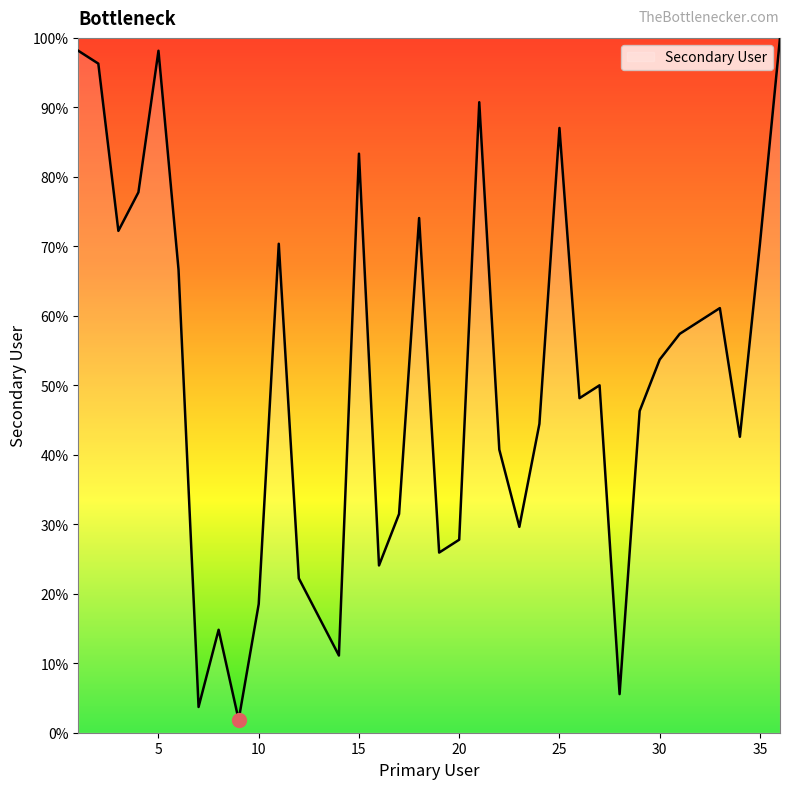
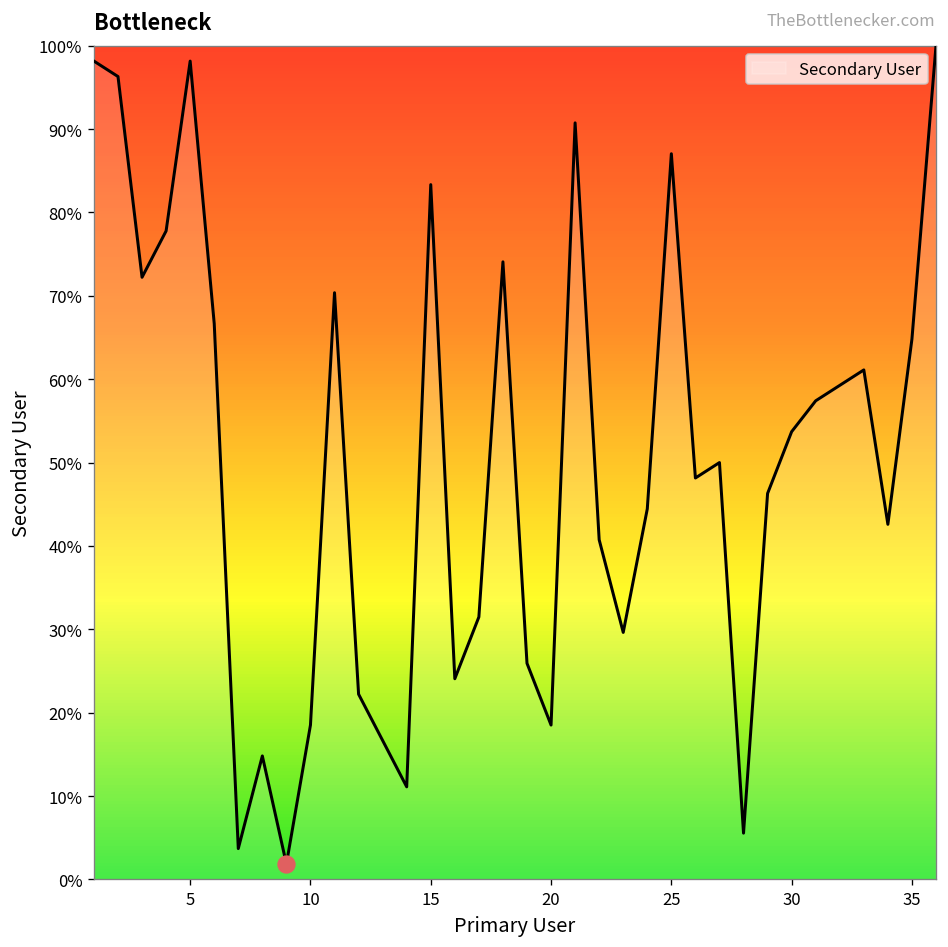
  {
    "Secondary User": {
      "5": "98%",
      "10": "19%",
      "15": "83%",
-     "20": "28%",
+     "20": "19%",
      "25": "87%",
      "30": "54%",
-     "35": "70%"
+     "35": "65%"
    }
  }
